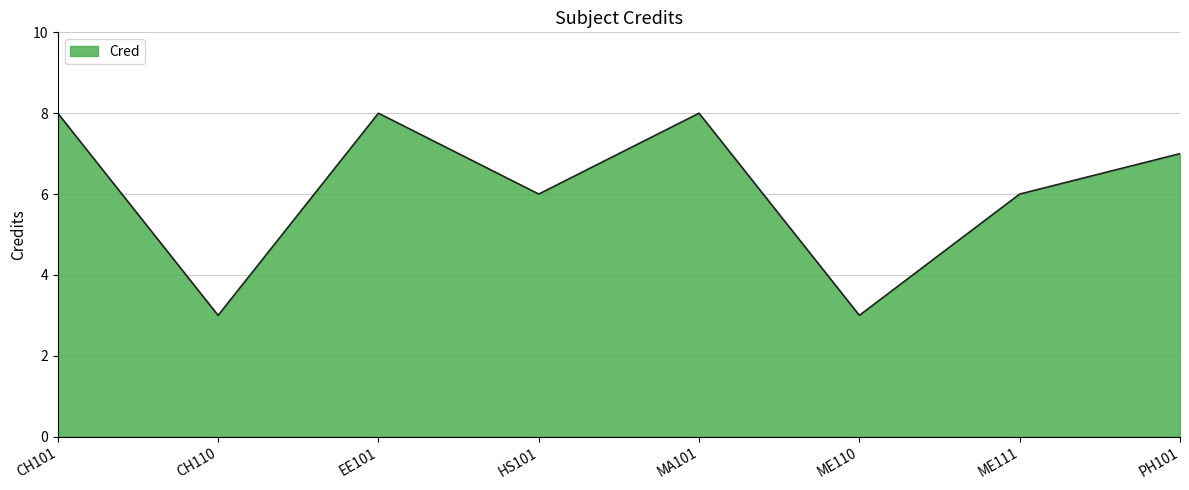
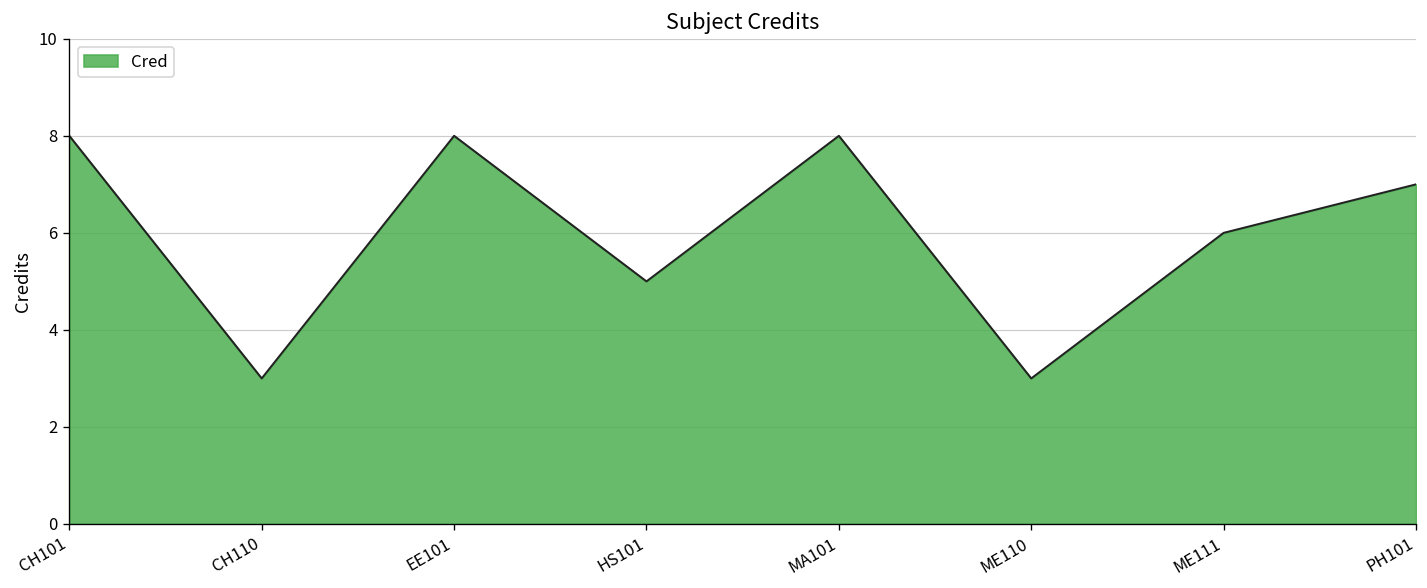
  {
    "CH101": 8,
    "CH110": 3,
    "EE101": 8,
-   "HS101": 6,
+   "HS101": 5,
    "MA101": 8,
    "ME110": 3,
    "ME111": 6,
    "PH101": 7
  }
